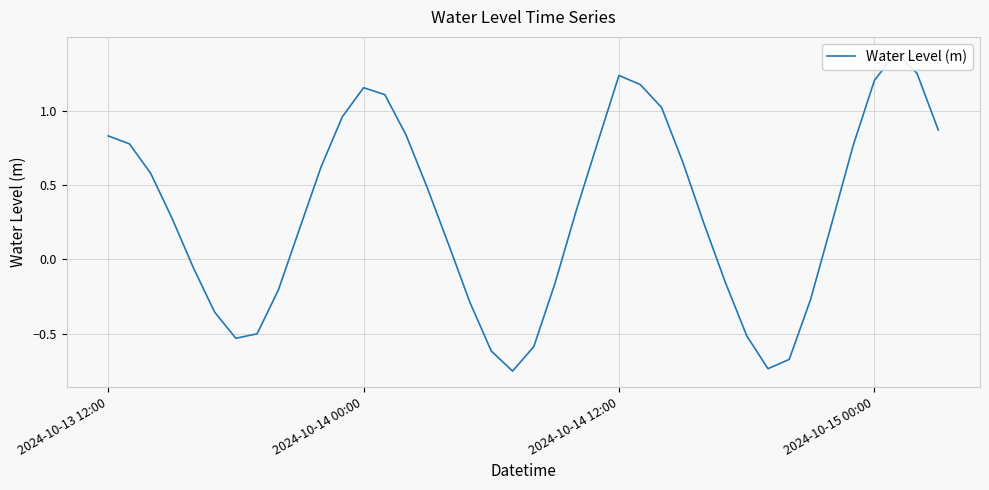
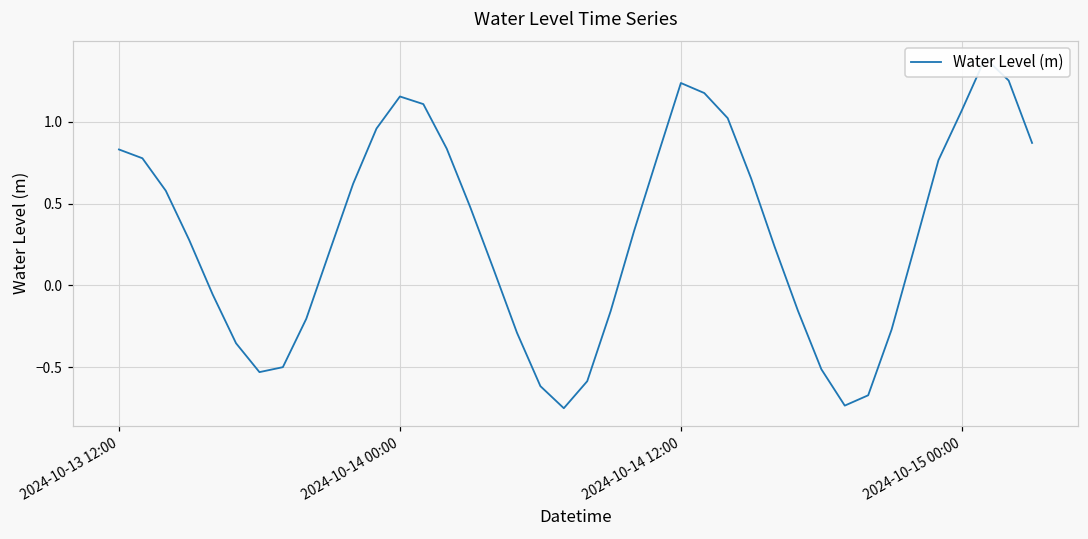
  {
    "2024-10-13 12:00": 0.83,
    "2024-10-14 00:00": 1.15,
    "2024-10-14 12:00": 1.24,
-   "2024-10-15 00:00": 1.20
+   "2024-10-15 00:00": 1.07
  }
